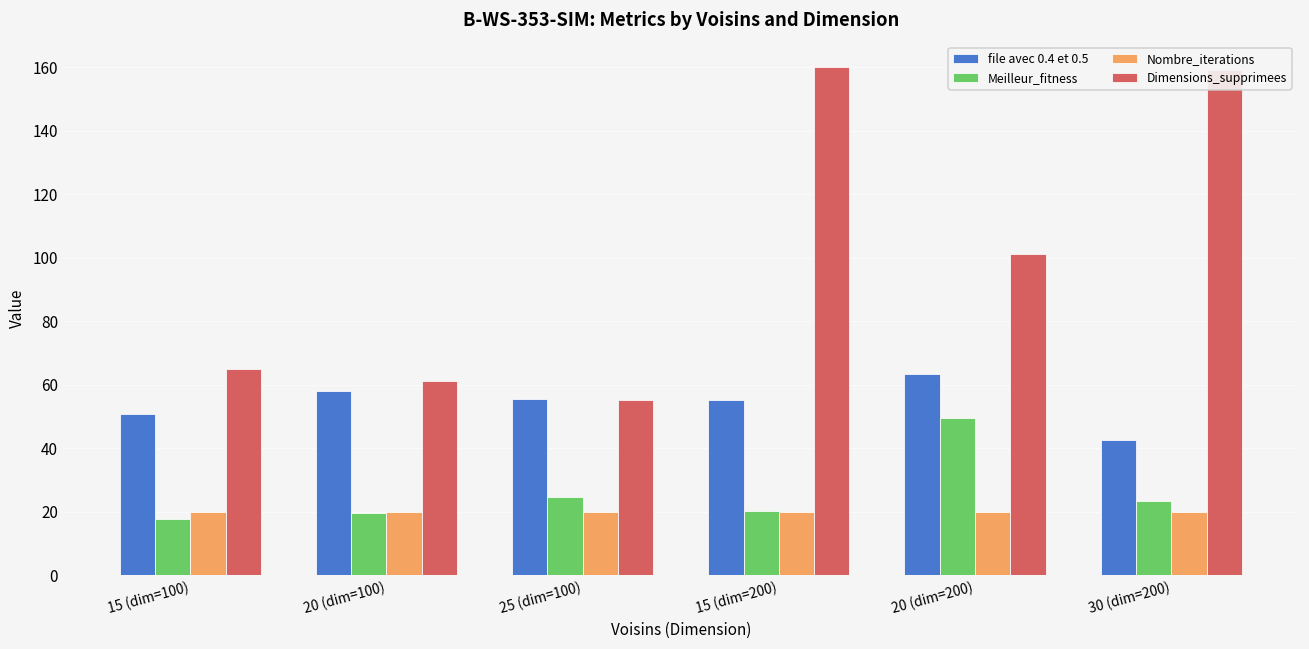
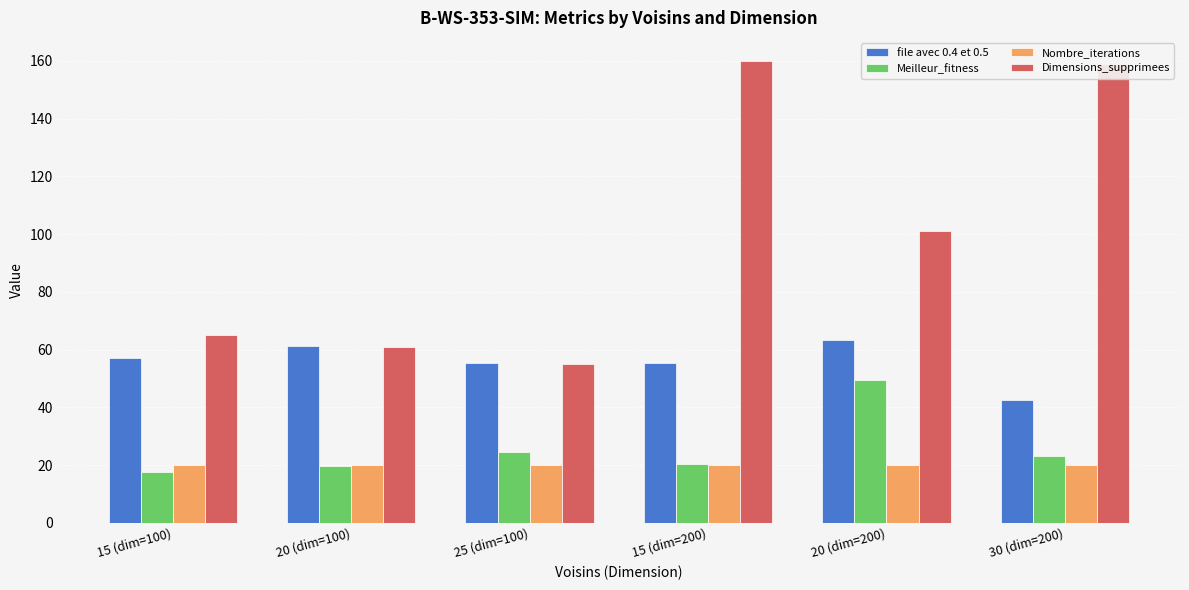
  {
    "file avec 0.4 et 0.5": {
-     "15 (dim=100)": 51,
-     "20 (dim=100)": 58,
+     "15 (dim=100)": 57,
+     "20 (dim=100)": 61,
      "25 (dim=100)": 55,
      "15 (dim=200)": 55,
      "20 (dim=200)": 63,
      "30 (dim=200)": 43
    },
    "Meilleur_fitness": {
      "15 (dim=100)": 18,
      "20 (dim=100)": 20,
      "25 (dim=100)": 25,
      "15 (dim=200)": 20,
      "20 (dim=200)": 49,
      "30 (dim=200)": 23
    },
    "Nombre_iterations": {
      "15 (dim=100)": 20,
      "20 (dim=100)": 20,
      "25 (dim=100)": 20,
      "15 (dim=200)": 20,
      "20 (dim=200)": 20,
      "30 (dim=200)": 20
    },
    "Dimensions_supprimees": {
      "15 (dim=100)": 65,
      "20 (dim=100)": 61,
      "25 (dim=100)": 55,
      "15 (dim=200)": 160,
      "20 (dim=200)": 101
    }
  }
